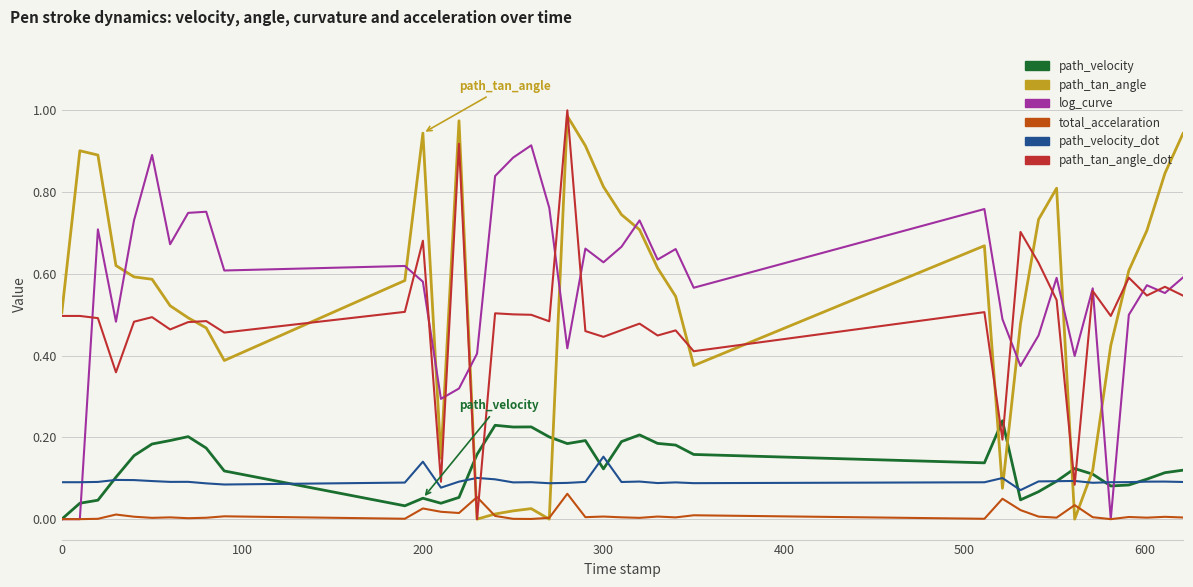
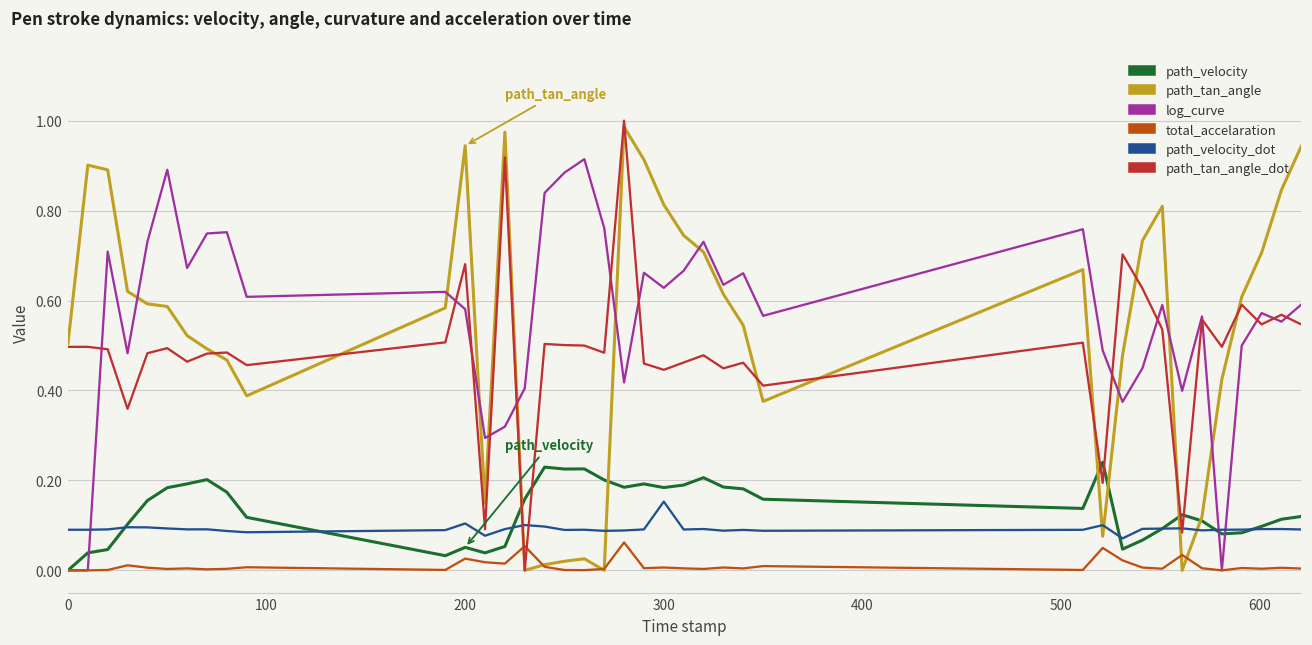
  {
    "path_velocity": {
      "200": 0.05,
-     "300": 0.12
+     "300": 0.18
    },
    "path_tan_angle": {
      "0": 0.50,
      "200": 0.94,
      "300": 0.81
    },
    "log_curve": {
      "200": 0.58,
      "300": 0.63
    },
    "path_velocity_dot": {
      "0": 0.09,
-     "200": 0.14,
+     "200": 0.10,
      "300": 0.15
    }
  }
